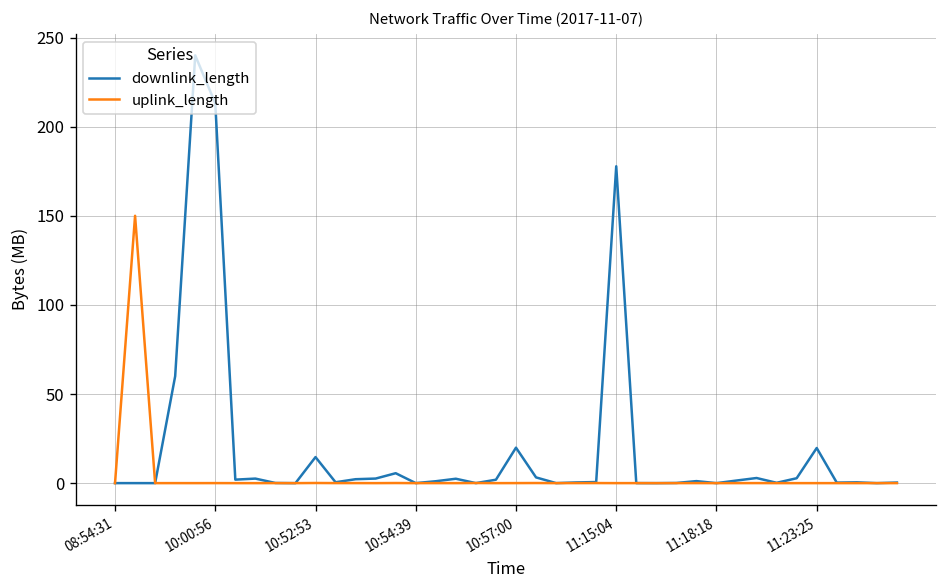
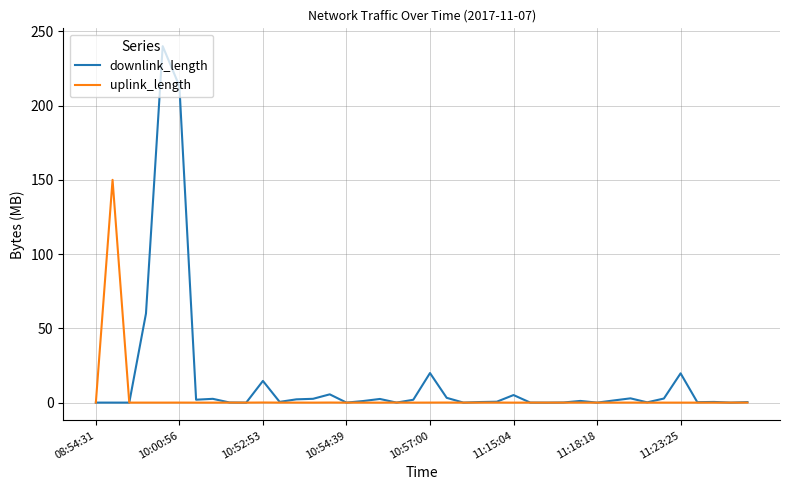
  {
    "downlink_length": {
      "10:52:53": 15,
      "10:57:00": 20,
-     "11:15:04": 178,
+     "11:15:04": 5,
      "11:23:25": 20
    },
    "uplink_length": {
      "10:00:56": 0,
      "10:52:53": 0,
      "10:57:00": 0,
      "11:15:04": 0,
      "11:23:25": 0
    }
  }
